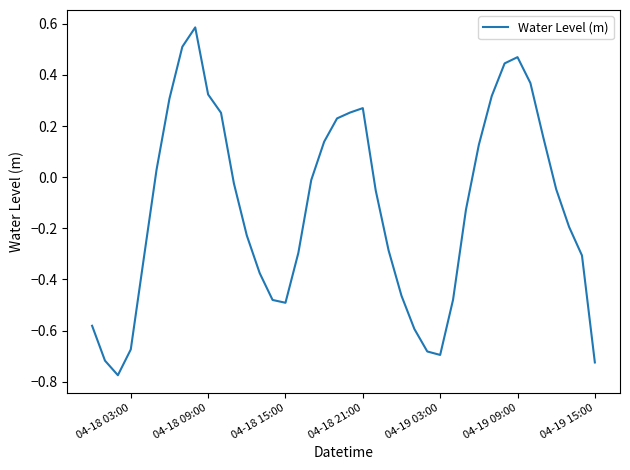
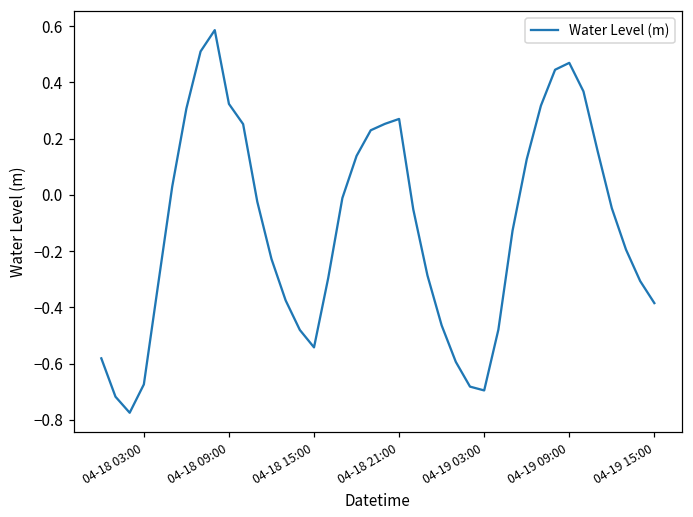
  {
    "04-18 03:00": -0.67,
    "04-18 09:00": 0.32,
-   "04-18 15:00": -0.49,
+   "04-18 15:00": -0.54,
    "04-18 21:00": 0.27,
    "04-19 03:00": -0.70,
    "04-19 09:00": 0.47,
-   "04-19 15:00": -0.72
+   "04-19 15:00": -0.38
  }
